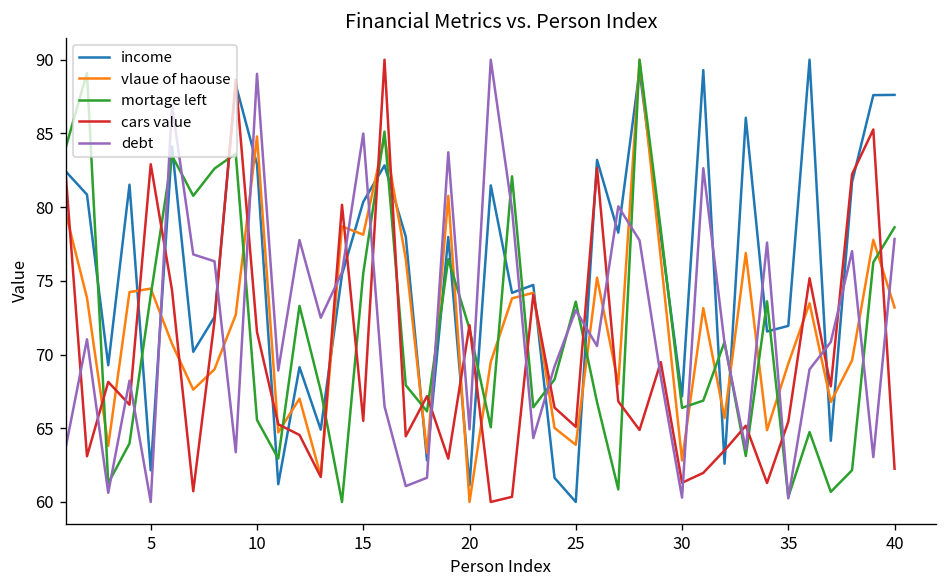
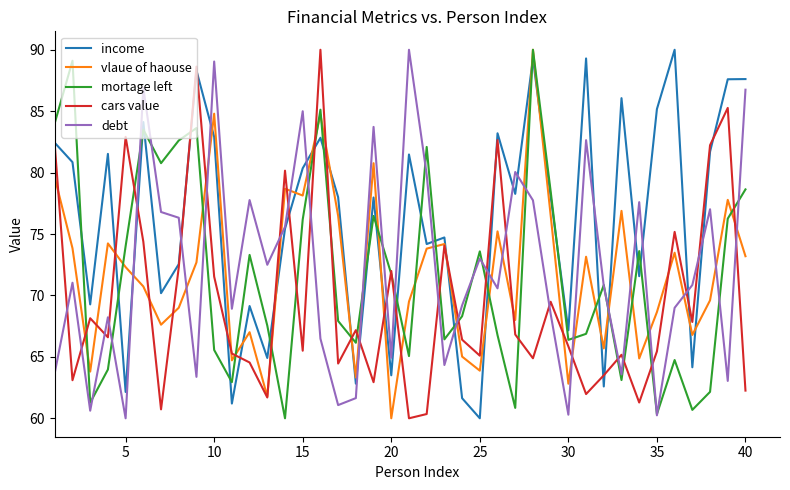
  {
    "income": {
      "5": 62.1,
      "10": 82.9,
      "15": 80.4,
-     "20": 61.1,
+     "20": 63.5,
      "25": 60.0,
      "30": 67.2,
-     "35": 71.9,
+     "35": 85.2,
      "40": 87.6
    },
    "vlaue of haouse": {
-     "5": 74.5,
+     "5": 72.3,
      "10": 84.8,
      "15": 78.1,
      "20": 60.0,
      "25": 63.9,
      "30": 62.8,
-     "35": 69.4,
+     "35": 68.6,
      "40": 73.2
    },
    "mortage left": {
      "5": 74.0,
      "10": 65.6,
-     "15": 75.5,
+     "15": 76.2,
      "20": 71.7,
      "25": 73.6,
      "30": 66.4,
      "40": 78.6
    },
    "cars value": {
      "10": 71.5,
      "15": 65.5,
      "20": 72.0,
      "25": 65.1,
-     "30": 61.3,
+     "30": 65.9,
      "35": 65.4,
      "40": 62.3
    },
    "debt": {
      "5": 60.0,
      "10": 89.0,
      "15": 85.0,
      "20": 64.9,
      "25": 73.0,
      "30": 60.3,
-     "40": 77.8
+     "40": 86.7
    }
  }
